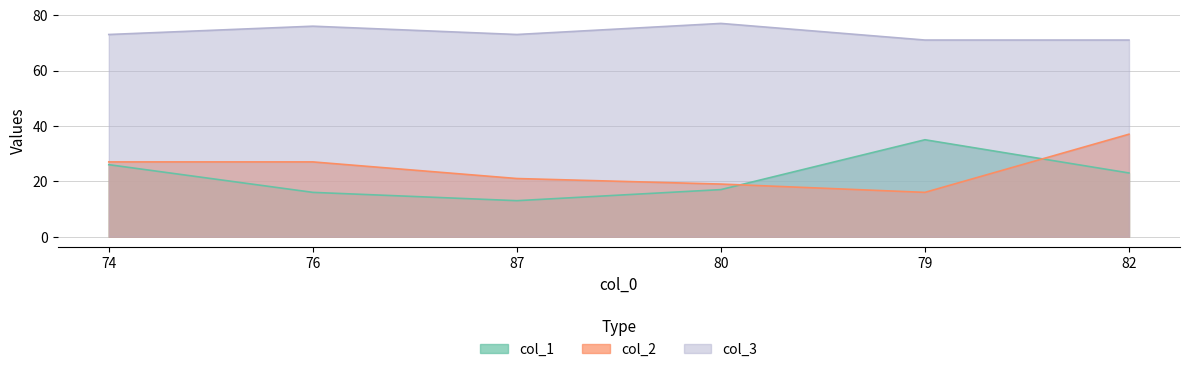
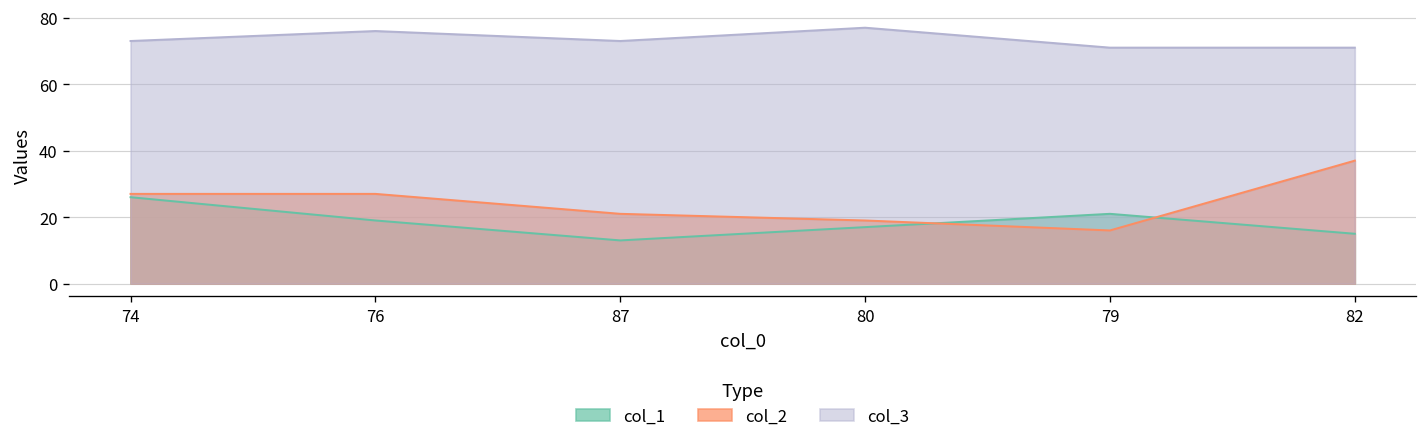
  {
    "col_1": {
      "74": 26,
-     "76": 16,
+     "76": 19,
      "87": 13,
      "80": 17,
-     "79": 35,
-     "82": 23
+     "79": 21,
+     "82": 15
    },
    "col_2": {
      "74": 27,
      "76": 27,
      "87": 21,
      "80": 19,
      "79": 16,
      "82": 37
    },
    "col_3": {
      "74": 73,
      "76": 76,
      "87": 73,
      "80": 77,
      "79": 71,
      "82": 71
    }
  }
